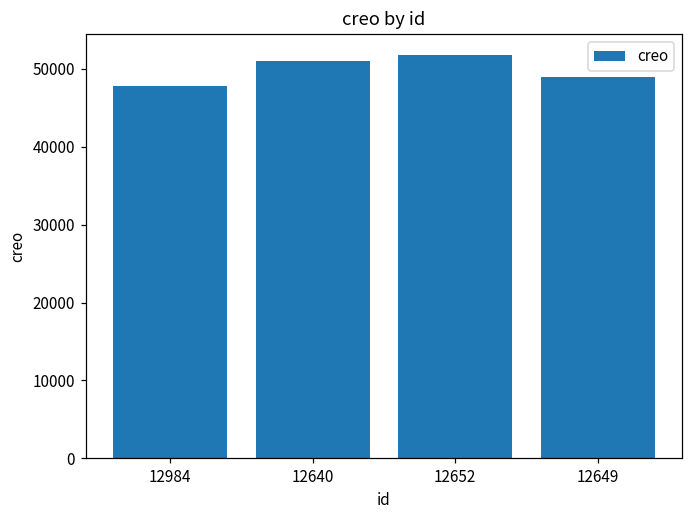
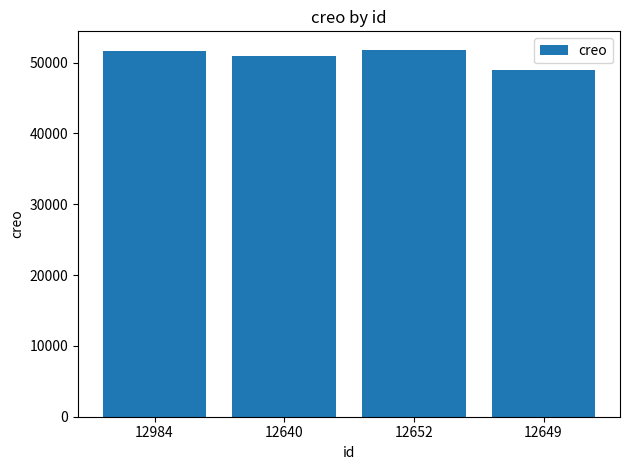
  {
-   "12984": 48000,
+   "12984": 52000,
    "12640": 51000,
    "12652": 52000,
    "12649": 49000
  }
